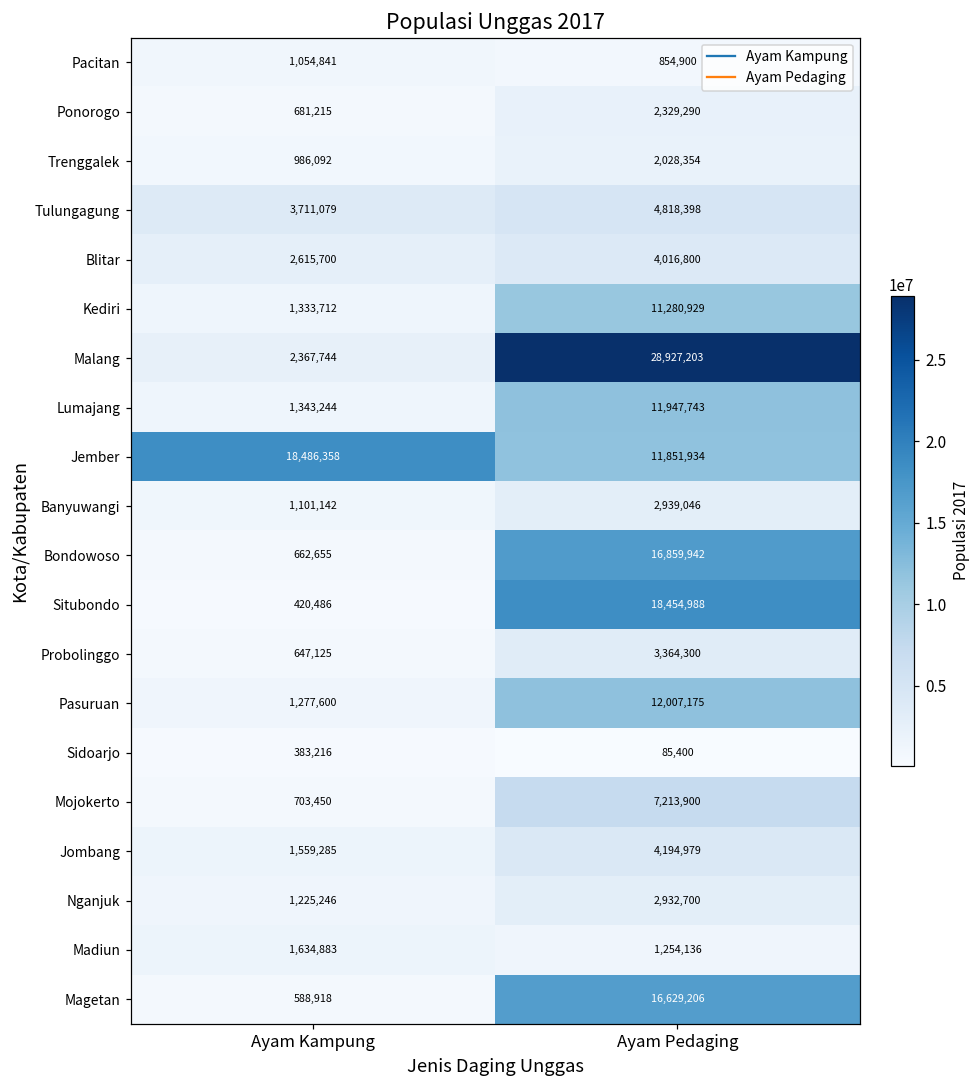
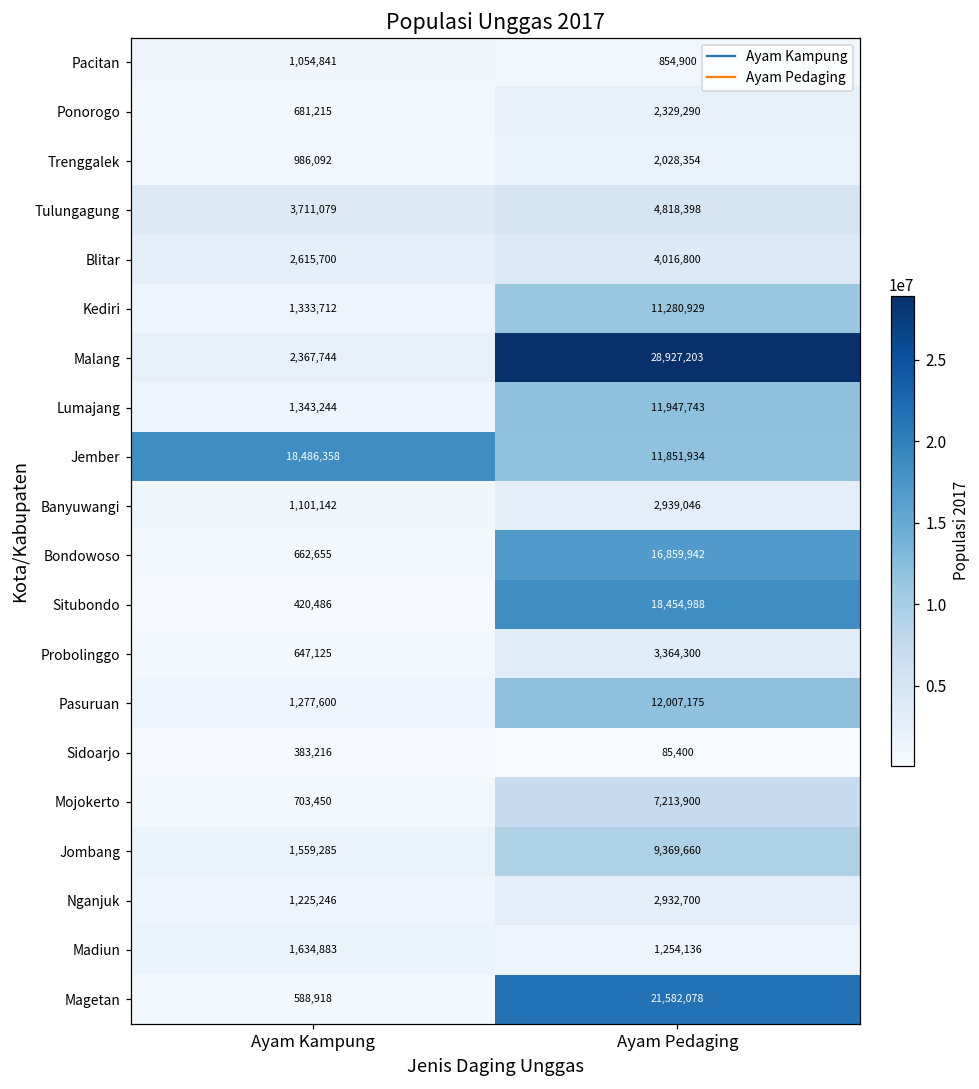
  {
    "Pacitan": {
      "Ayam Kampung": "1,054,841",
      "Ayam Pedaging": "854,900"
    },
    "Ponorogo": {
      "Ayam Kampung": "681,215",
      "Ayam Pedaging": "2,329,290"
    },
    "Trenggalek": {
      "Ayam Kampung": "986,092",
      "Ayam Pedaging": "2,028,354"
    },
    "Tulungagung": {
      "Ayam Kampung": "3,711,079",
      "Ayam Pedaging": "4,818,398"
    },
    "Blitar": {
      "Ayam Kampung": "2,615,700",
      "Ayam Pedaging": "4,016,800"
    },
    "Kediri": {
      "Ayam Kampung": "1,333,712",
      "Ayam Pedaging": "11,280,929"
    },
    "Malang": {
      "Ayam Kampung": "2,367,744",
      "Ayam Pedaging": "28,927,203"
    },
    "Lumajang": {
      "Ayam Kampung": "1,343,244",
      "Ayam Pedaging": "11,947,743"
    },
    "Jember": {
      "Ayam Kampung": "18,486,358",
      "Ayam Pedaging": "11,851,934"
    },
    "Banyuwangi": {
      "Ayam Kampung": "1,101,142",
      "Ayam Pedaging": "2,939,046"
    },
    "Bondowoso": {
      "Ayam Kampung": "662,655",
      "Ayam Pedaging": "16,859,942"
    },
    "Situbondo": {
      "Ayam Kampung": "420,486",
      "Ayam Pedaging": "18,454,988"
    },
    "Probolinggo": {
      "Ayam Kampung": "647,125",
      "Ayam Pedaging": "3,364,300"
    },
    "Pasuruan": {
      "Ayam Kampung": "1,277,600",
      "Ayam Pedaging": "12,007,175"
    },
    "Sidoarjo": {
      "Ayam Kampung": "383,216",
      "Ayam Pedaging": "85,400"
    },
    "Mojokerto": {
      "Ayam Kampung": "703,450",
      "Ayam Pedaging": "7,213,900"
    },
    "Jombang": {
      "Ayam Kampung": "1,559,285",
-     "Ayam Pedaging": "4,194,979"
+     "Ayam Pedaging": "9,369,660"
    },
    "Nganjuk": {
      "Ayam Kampung": "1,225,246",
      "Ayam Pedaging": "2,932,700"
    },
    "Madiun": {
      "Ayam Kampung": "1,634,883",
      "Ayam Pedaging": "1,254,136"
    },
    "Magetan": {
      "Ayam Kampung": "588,918",
-     "Ayam Pedaging": "16,629,206"
+     "Ayam Pedaging": "21,582,078"
    }
  }
